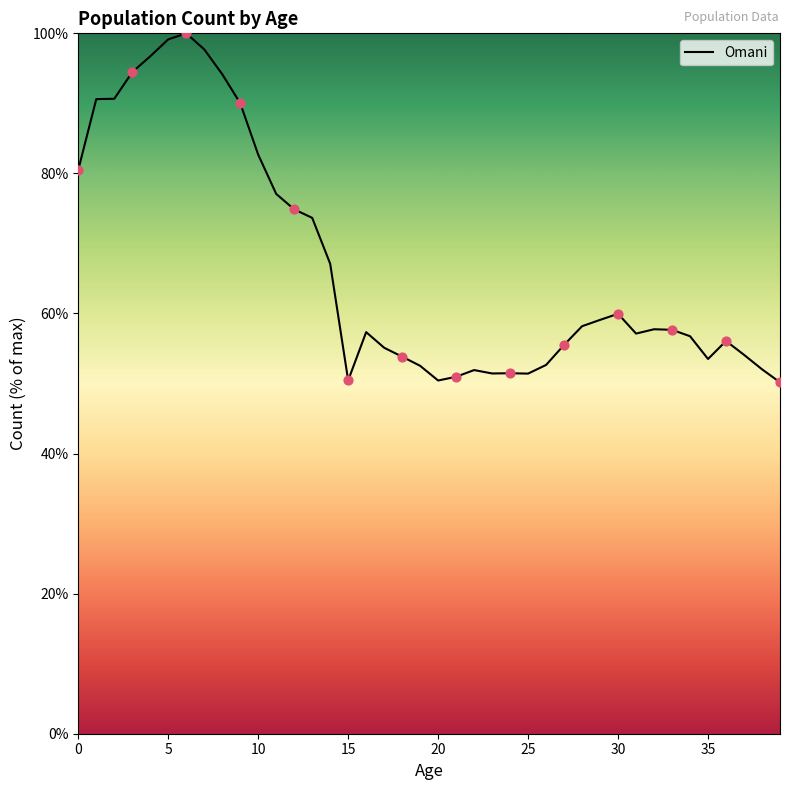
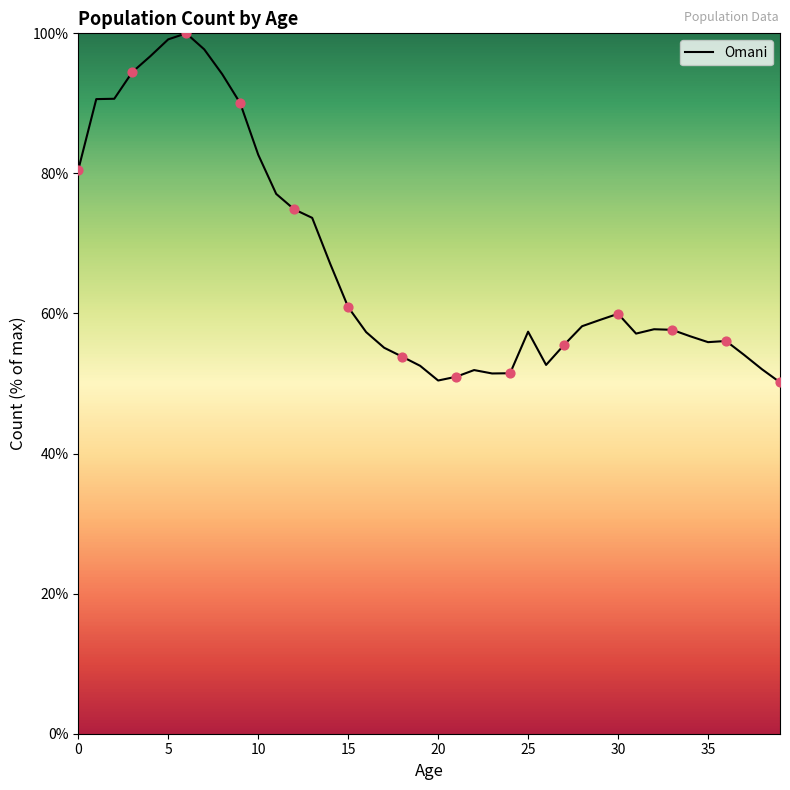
  {
    "Omani": {
      "5": "99%",
      "10": "83%",
-     "15": "50%",
+     "15": "61%",
      "20": "50%",
-     "25": "51%",
-     "35": "54%"
+     "25": "57%",
+     "35": "56%"
    }
  }
